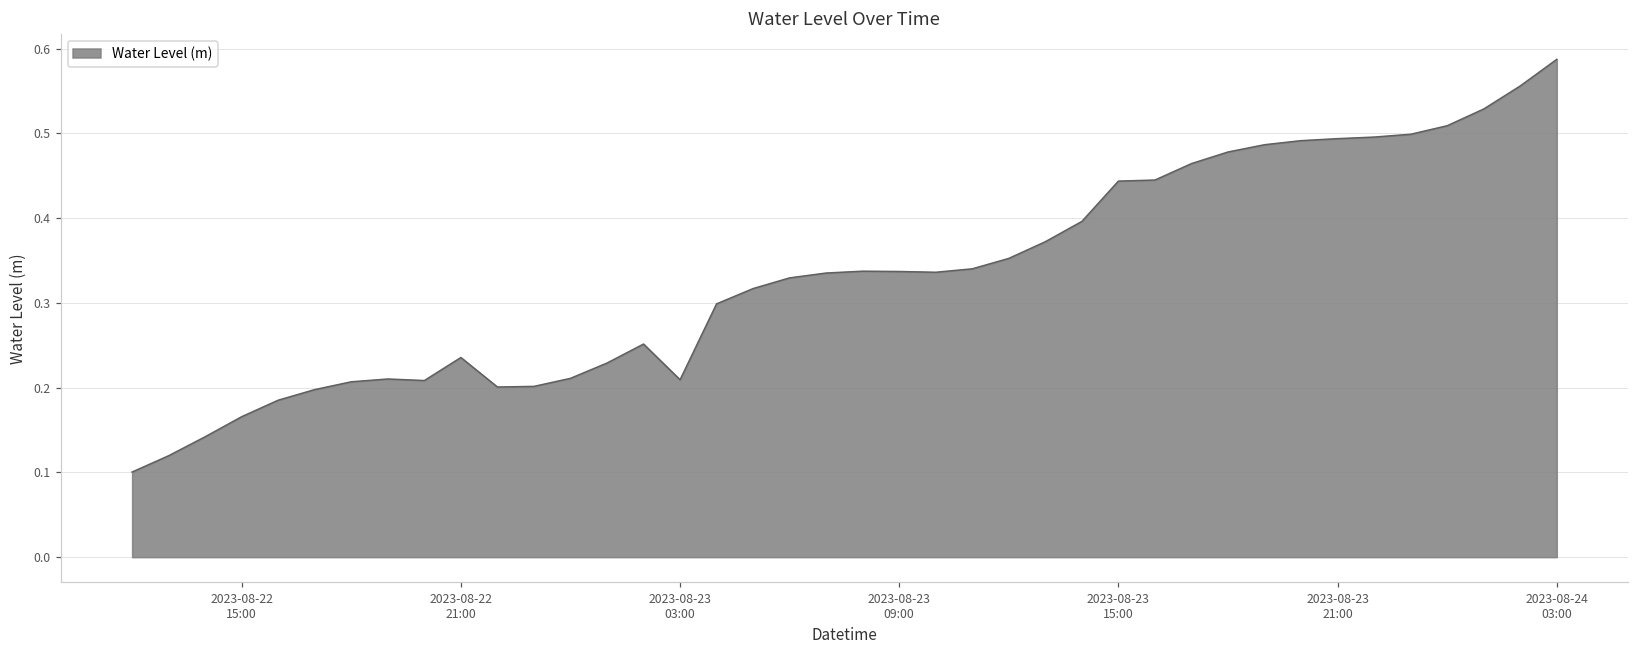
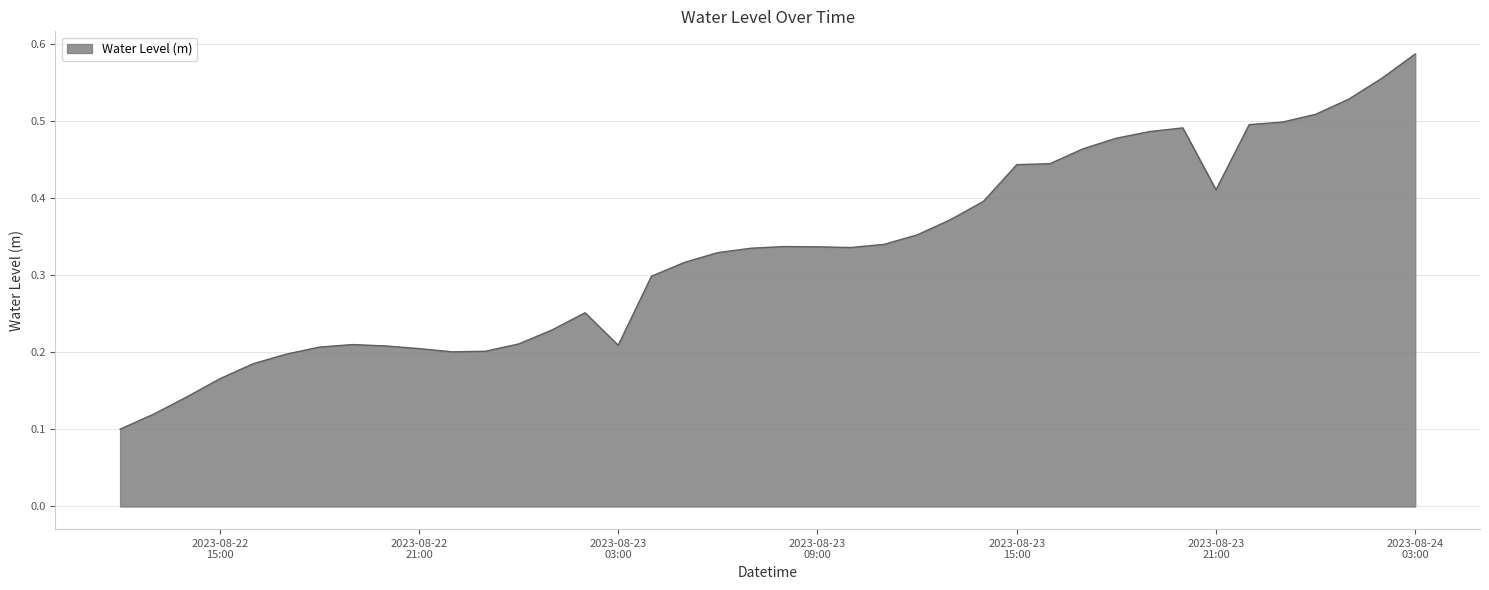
  {
    "2023-08-22 15:00": 0.17,
-   "2023-08-22 21:00": 0.24,
+   "2023-08-22 21:00": 0.20,
    "2023-08-23 03:00": 0.21,
    "2023-08-23 09:00": 0.34,
    "2023-08-23 15:00": 0.44,
-   "2023-08-23 21:00": 0.49,
+   "2023-08-23 21:00": 0.41,
    "2023-08-24 03:00": 0.59
  }
